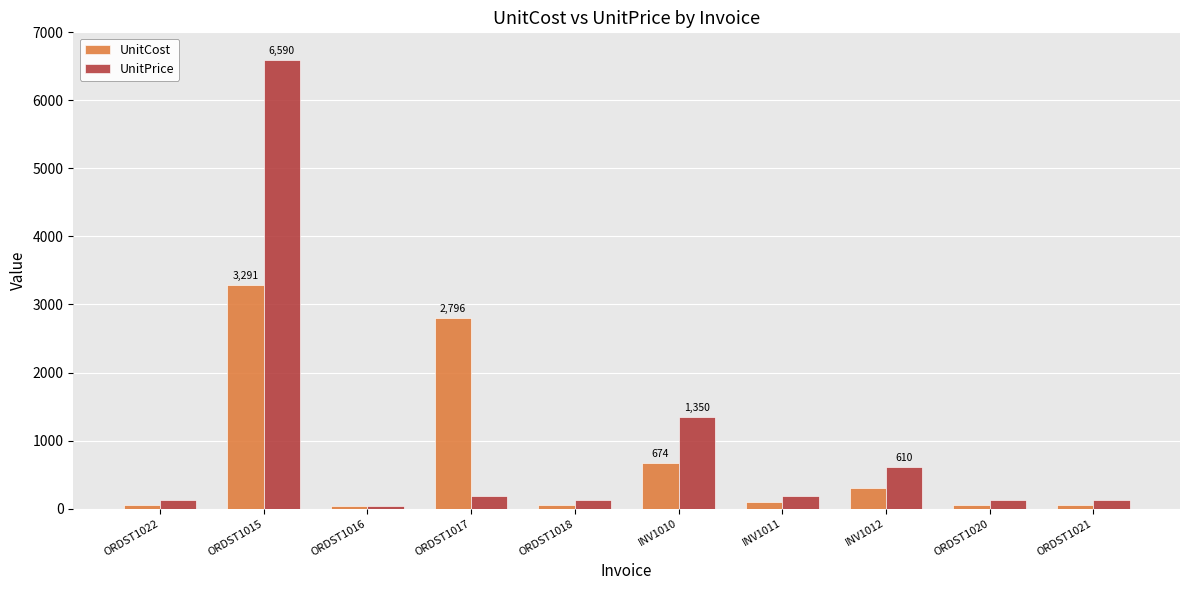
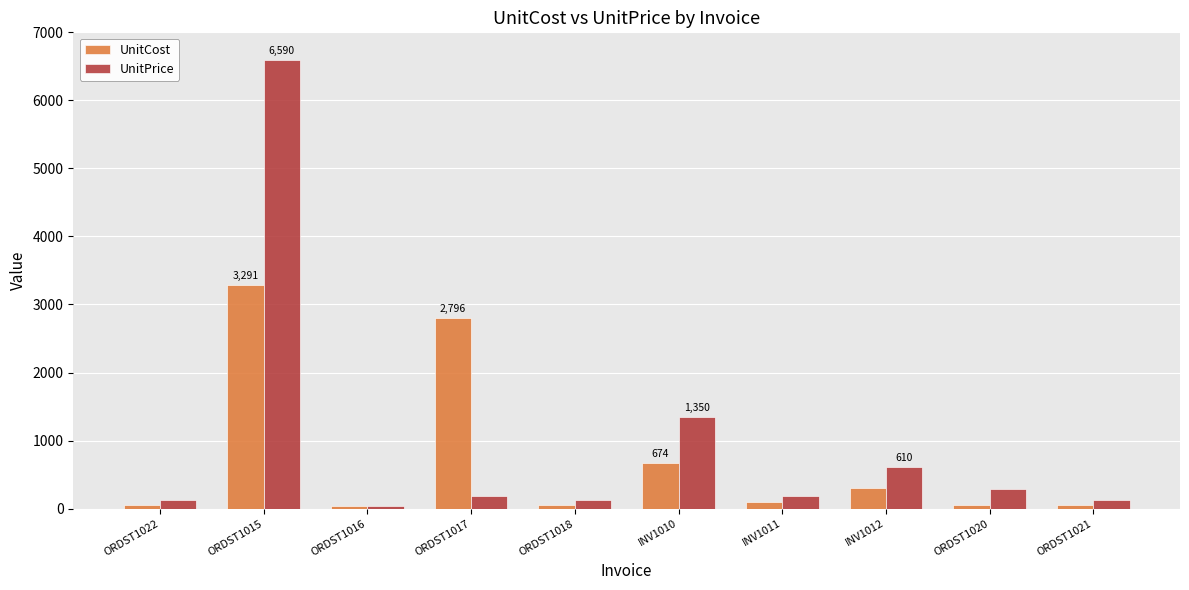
  {
    "UnitCost": {
      "ORDST1015": "3,291",
      "ORDST1017": "2,796",
      "INV1010": "674"
    },
    "UnitPrice": {
      "ORDST1022": "100",
      "ORDST1017": "200",
      "ORDST1018": "100",
      "INV1011": "200",
-     "ORDST1020": "100",
+     "ORDST1020": "300",
      "ORDST1021": "100"
    }
  }
